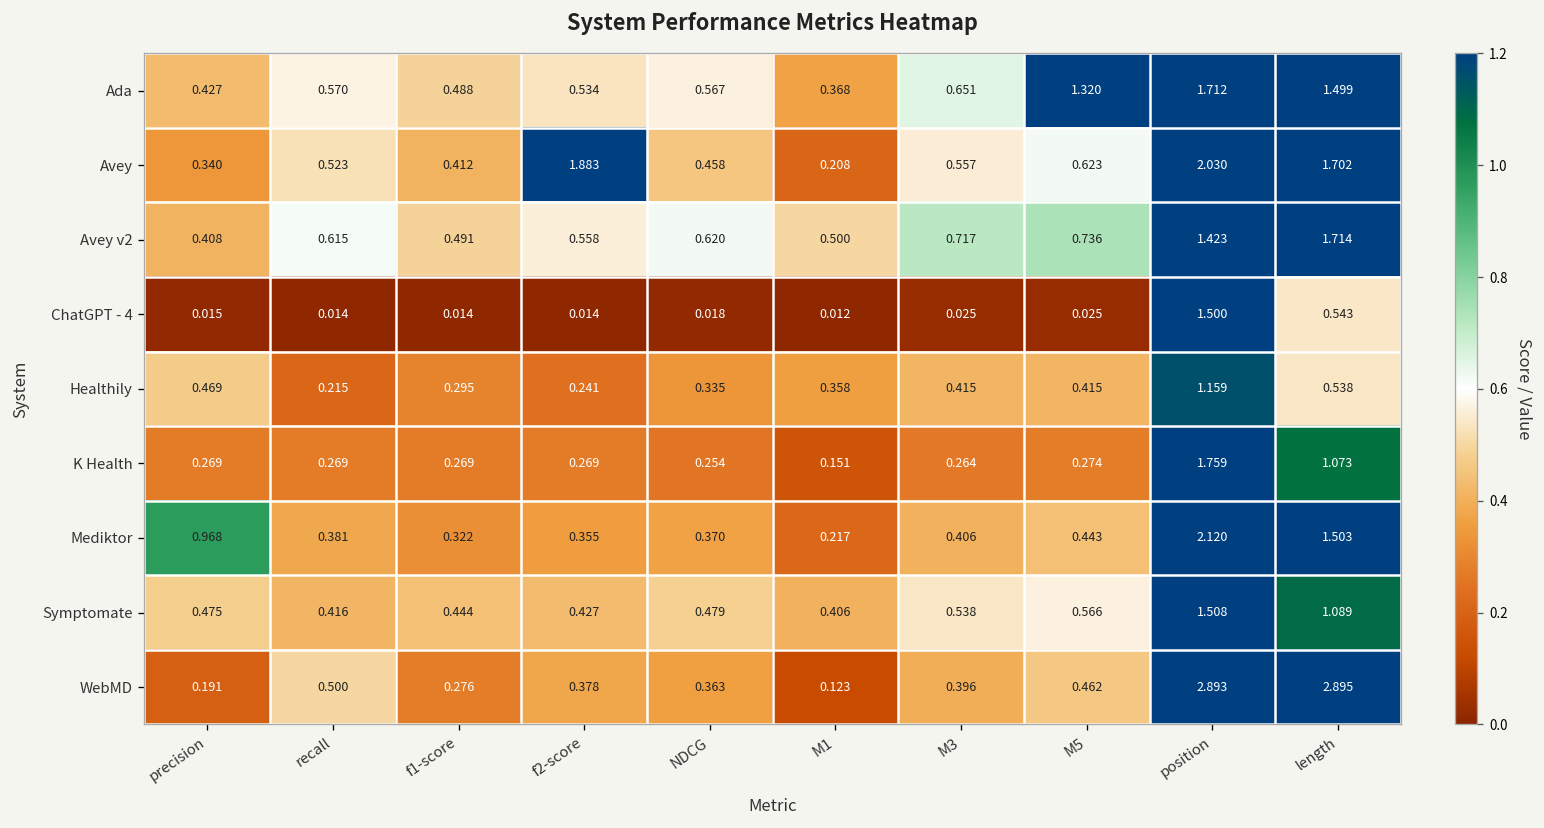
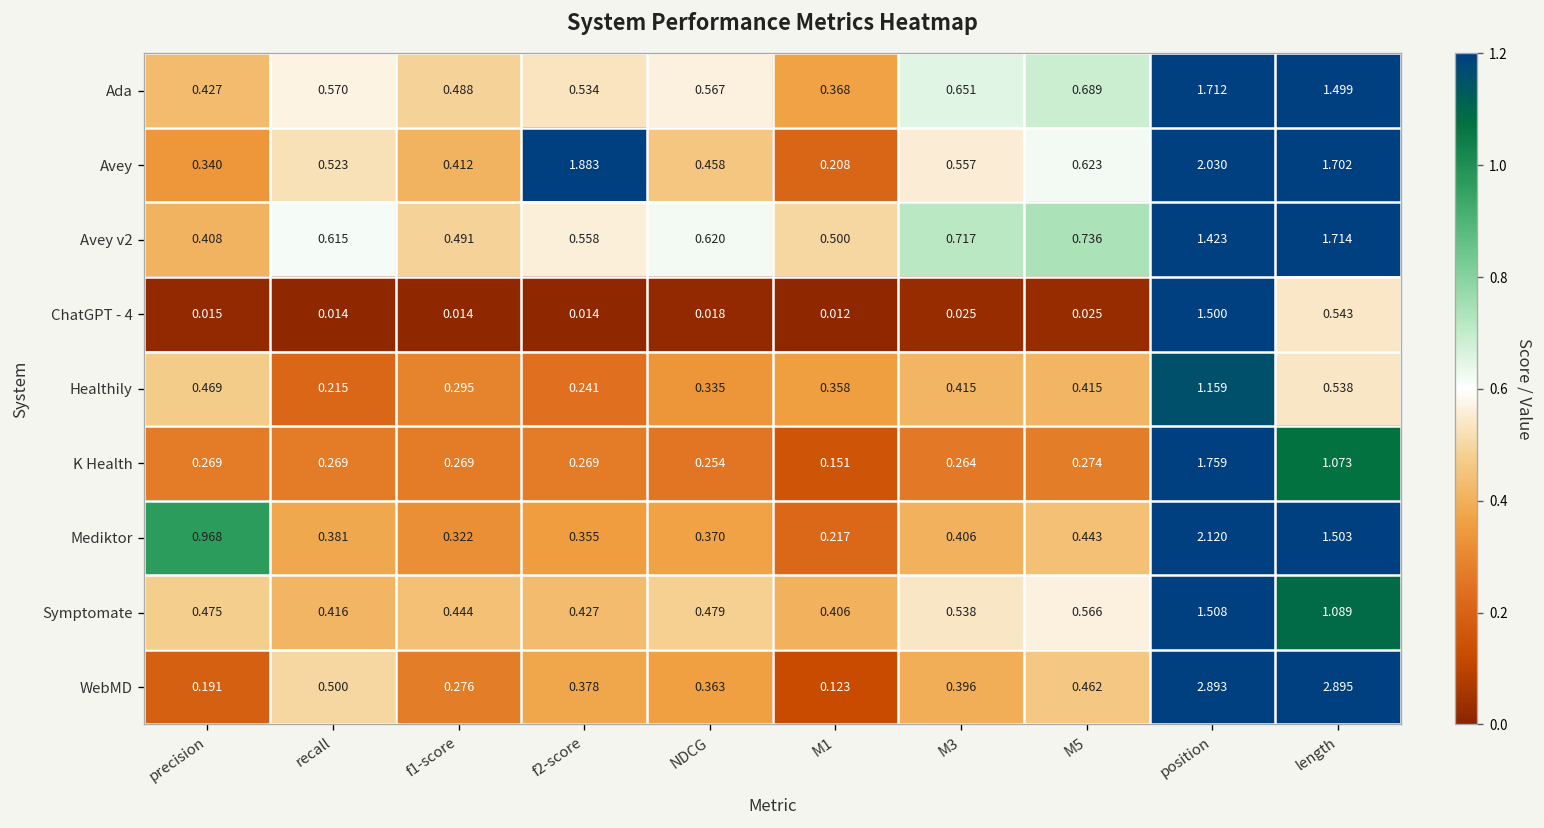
  {
    "Ada": {
      "precision": 0.427,
      "recall": 0.570,
      "f1-score": 0.488,
      "f2-score": 0.534,
      "NDCG": 0.567,
      "M1": 0.368,
      "M3": 0.651,
-     "M5": 1.320,
+     "M5": 0.689,
      "position": 1.712,
      "length": 1.499
    },
    "Avey": {
      "precision": 0.340,
      "recall": 0.523,
      "f1-score": 0.412,
      "f2-score": 1.883,
      "NDCG": 0.458,
      "M1": 0.208,
      "M3": 0.557,
      "M5": 0.623,
      "position": 2.030,
      "length": 1.702
    },
    "Avey v2": {
      "precision": 0.408,
      "recall": 0.615,
      "f1-score": 0.491,
      "f2-score": 0.558,
      "NDCG": 0.620,
      "M1": 0.500,
      "M3": 0.717,
      "M5": 0.736,
      "position": 1.423,
      "length": 1.714
    },
    "ChatGPT - 4": {
      "precision": 0.015,
      "recall": 0.014,
      "f1-score": 0.014,
      "f2-score": 0.014,
      "NDCG": 0.018,
      "M1": 0.012,
      "M3": 0.025,
      "M5": 0.025,
      "position": 1.500,
      "length": 0.543
    },
    "Healthily": {
      "precision": 0.469,
      "recall": 0.215,
      "f1-score": 0.295,
      "f2-score": 0.241,
      "NDCG": 0.335,
      "M1": 0.358,
      "M3": 0.415,
      "M5": 0.415,
      "position": 1.159,
      "length": 0.538
    },
    "K Health": {
      "precision": 0.269,
      "recall": 0.269,
      "f1-score": 0.269,
      "f2-score": 0.269,
      "NDCG": 0.254,
      "M1": 0.151,
      "M3": 0.264,
      "M5": 0.274,
      "position": 1.759,
      "length": 1.073
    },
    "Mediktor": {
      "precision": 0.968,
      "recall": 0.381,
      "f1-score": 0.322,
      "f2-score": 0.355,
      "NDCG": 0.370,
      "M1": 0.217,
      "M3": 0.406,
      "M5": 0.443,
      "position": 2.120,
      "length": 1.503
    },
    "Symptomate": {
      "precision": 0.475,
      "recall": 0.416,
      "f1-score": 0.444,
      "f2-score": 0.427,
      "NDCG": 0.479,
      "M1": 0.406,
      "M3": 0.538,
      "M5": 0.566,
      "position": 1.508,
      "length": 1.089
    },
    "WebMD": {
      "precision": 0.191,
      "recall": 0.500,
      "f1-score": 0.276,
      "f2-score": 0.378,
      "NDCG": 0.363,
      "M1": 0.123,
      "M3": 0.396,
      "M5": 0.462,
      "position": 2.893,
      "length": 2.895
    }
  }
